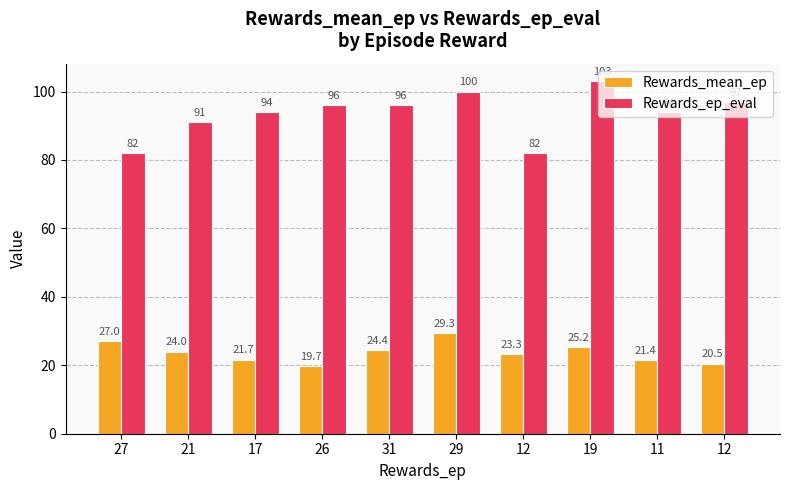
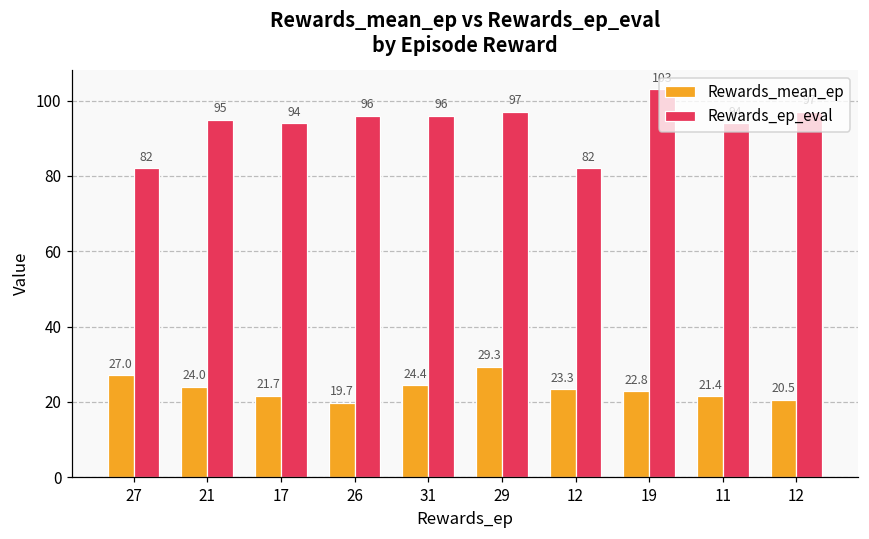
  {
    "Rewards_mean_ep": {
      "27": 27.0,
      "21": 24.0,
      "17": 21.7,
      "26": 19.7,
      "31": 24.4,
      "29": 29.3,
-     "19": 25.2,
+     "19": 22.8,
      "11": 21.4
    },
    "Rewards_ep_eval": {
      "27": 82,
-     "21": 91,
+     "21": 95,
      "17": 94,
      "26": 96,
      "31": 96,
-     "29": 100
+     "29": 97
    }
  }
